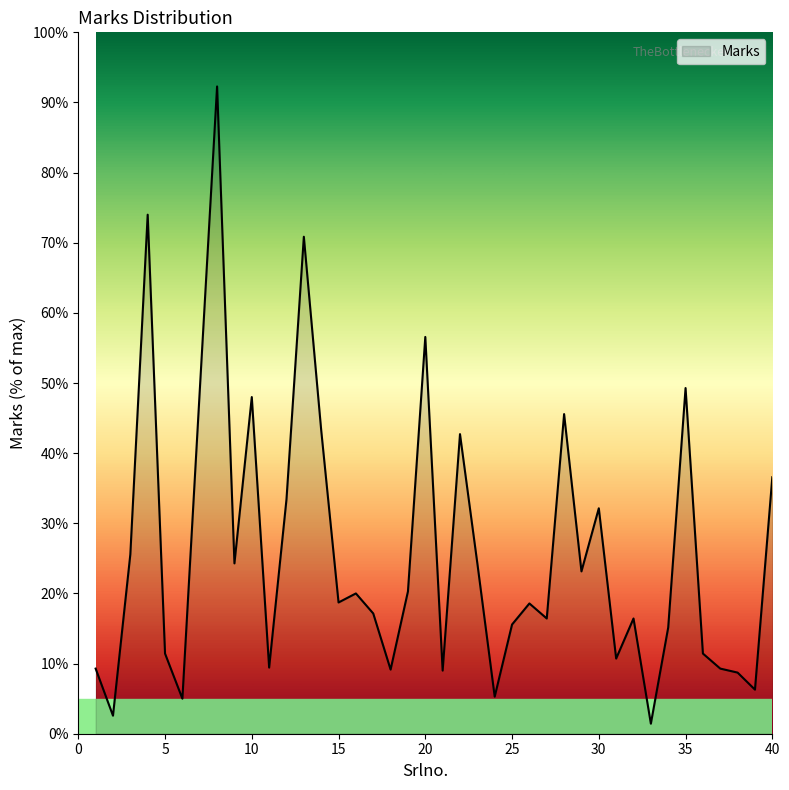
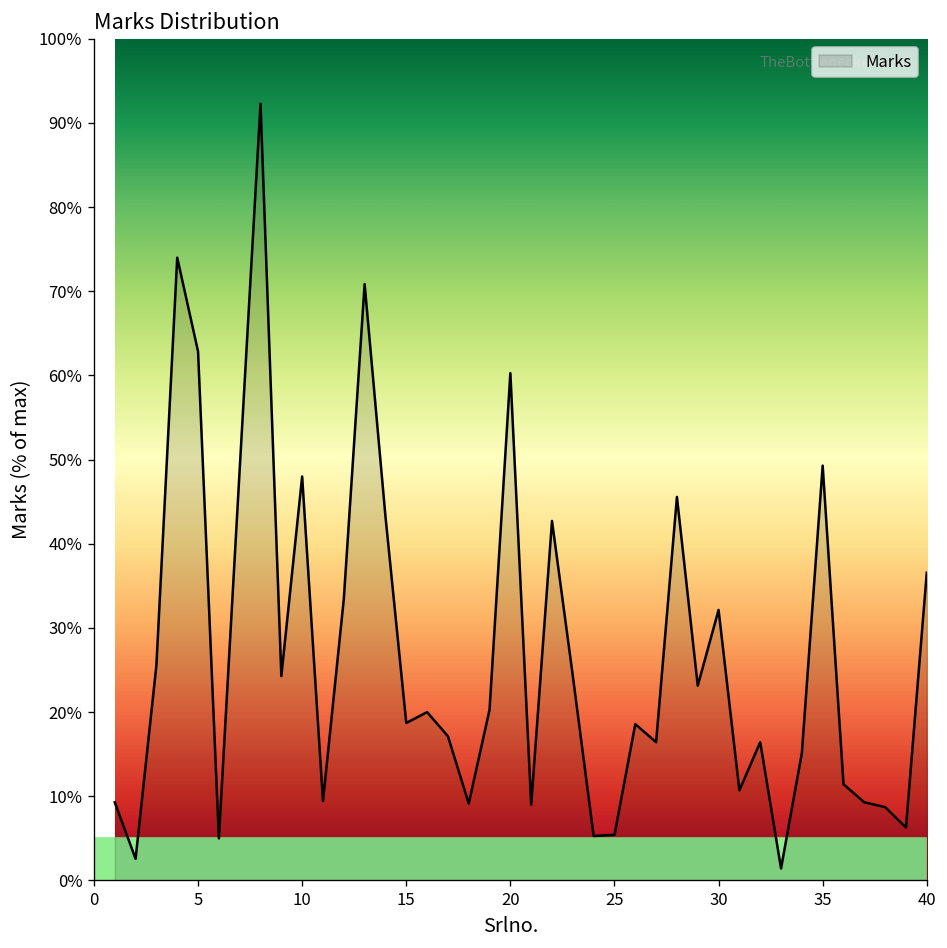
  {
-   "5": "11%",
+   "5": "63%",
    "10": "48%",
    "15": "19%",
-   "20": "57%",
-   "25": "16%",
+   "20": "60%",
+   "25": "5%",
    "30": "32%",
    "35": "49%",
    "40": "37%"
  }
